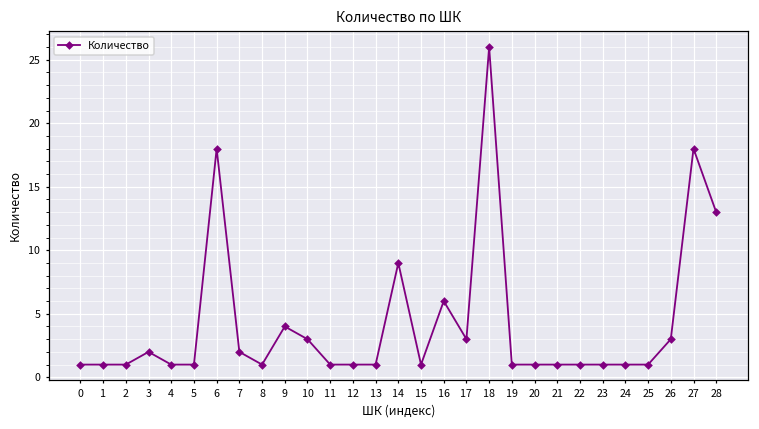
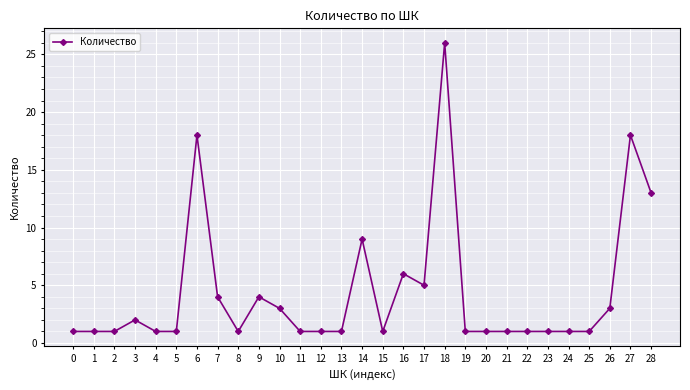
  {
    "0": 1,
    "1": 1,
    "2": 1,
    "3": 2,
    "4": 1,
    "5": 1,
    "6": 18,
-   "7": 2,
+   "7": 4,
    "8": 1,
    "9": 4,
    "10": 3,
    "11": 1,
    "12": 1,
    "13": 1,
    "14": 9,
    "15": 1,
    "16": 6,
-   "17": 3,
+   "17": 5,
    "18": 26,
    "19": 1,
    "20": 1,
    "21": 1,
    "22": 1,
    "23": 1,
    "24": 1,
    "25": 1,
    "26": 3,
    "27": 18,
    "28": 13
  }
